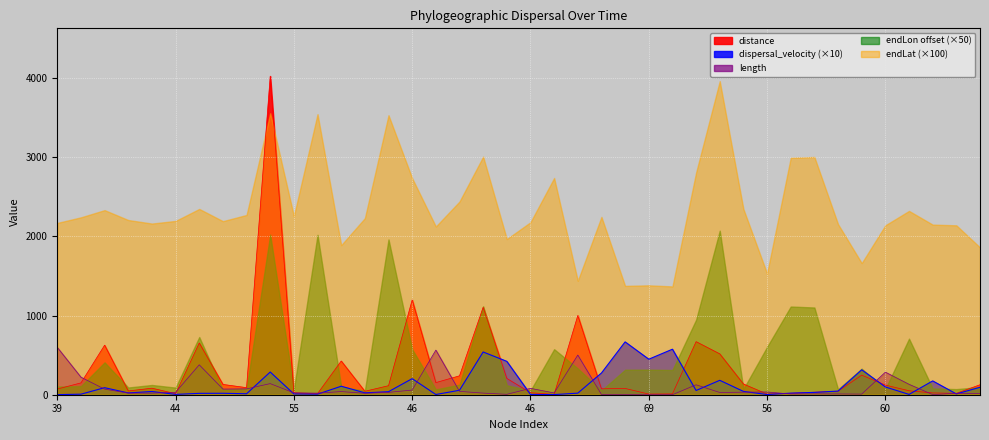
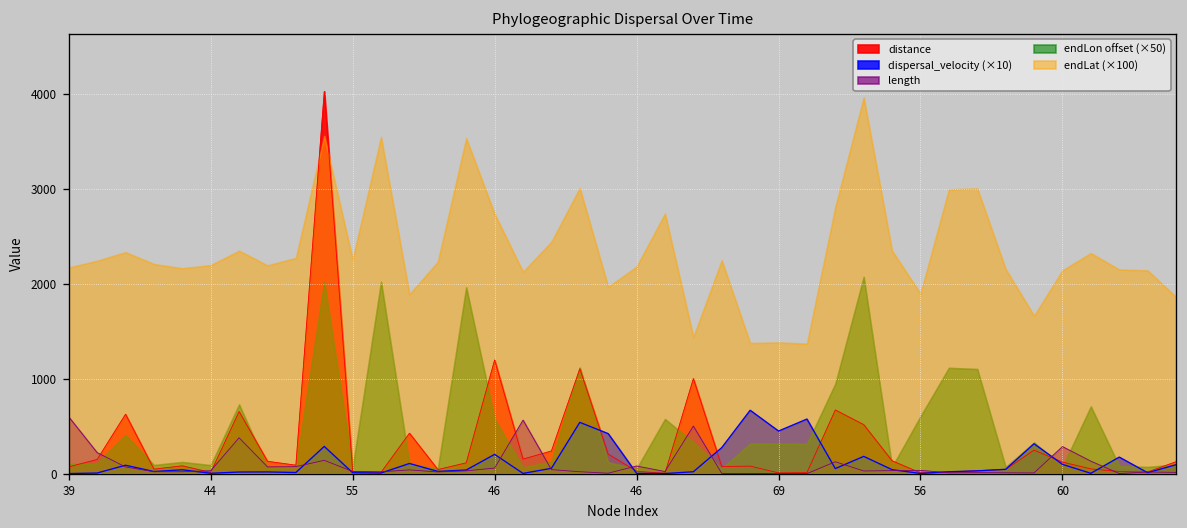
  {
    "length": {
      "60": 300
    },
    "endLon offset (×50)": {
      "56": 600
    },
    "endLat (×100)": {
-     "56": 1500,
+     "56": 1900,
      "60": 2100
    }
  }
